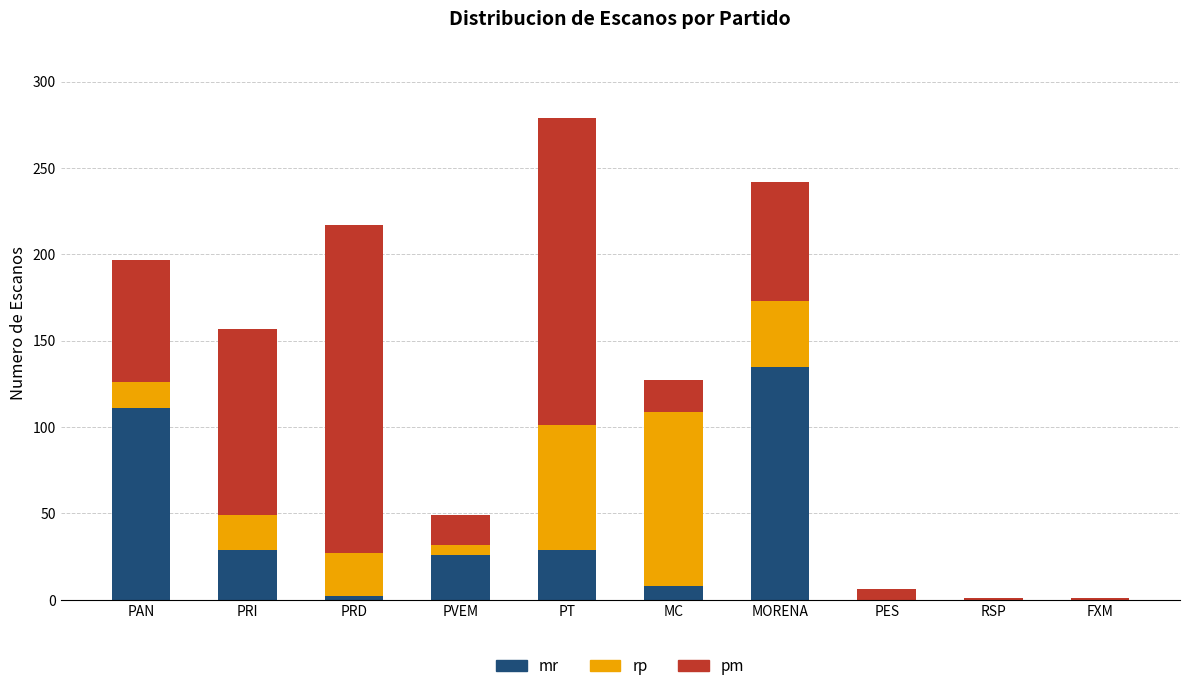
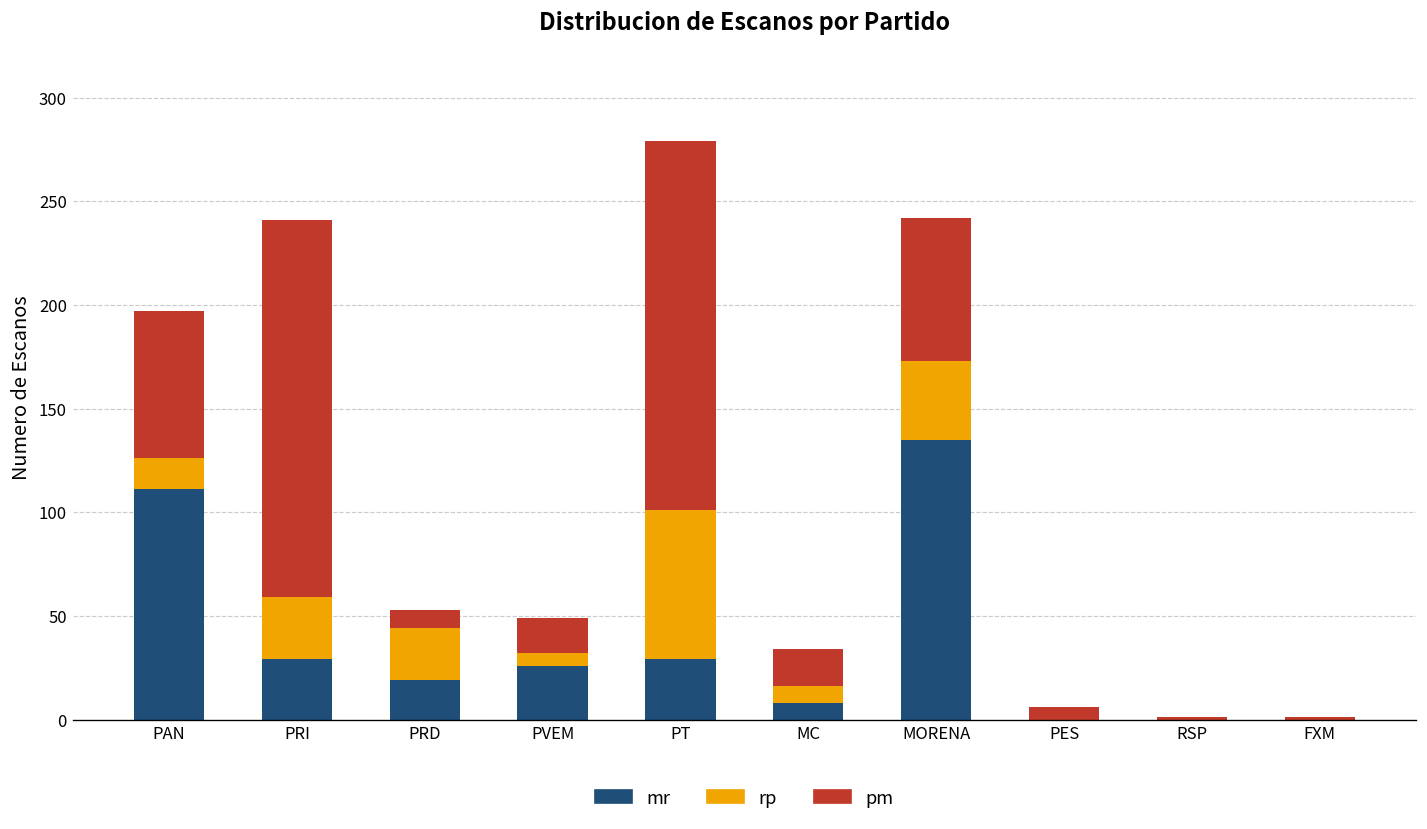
  {
    "mr": {
      "PAN": 111,
      "PRI": 29,
-     "PRD": 2,
+     "PRD": 19,
      "PVEM": 26,
      "PT": 29,
      "MC": 8,
      "MORENA": 135,
      "PES": 0,
      "RSP": 0,
      "FXM": 0
    },
    "rp": {
      "PAN": 15,
-     "PRI": 20,
+     "PRI": 30,
      "PRD": 25,
      "PVEM": 6,
      "PT": 72,
-     "MC": 101,
+     "MC": 8,
      "MORENA": 38,
      "PES": 0,
      "RSP": 0,
      "FXM": 0
    },
    "pm": {
      "PAN": 71,
-     "PRI": 108,
-     "PRD": 190,
+     "PRI": 182,
+     "PRD": 9,
      "PVEM": 17,
      "PT": 178,
      "MC": 18,
      "MORENA": 69,
      "PES": 6
    }
  }
